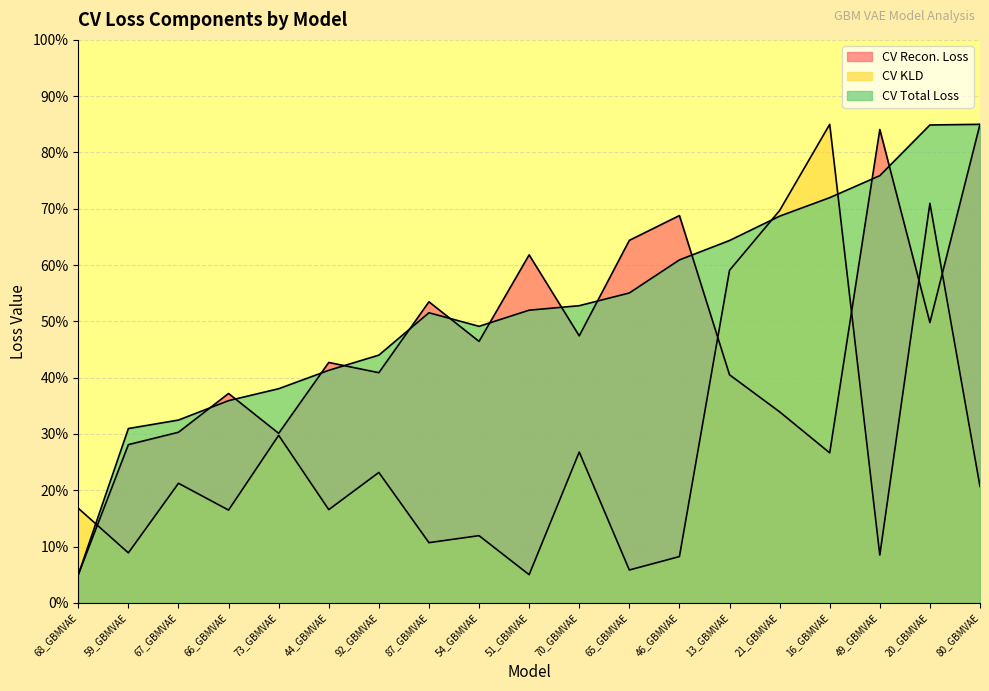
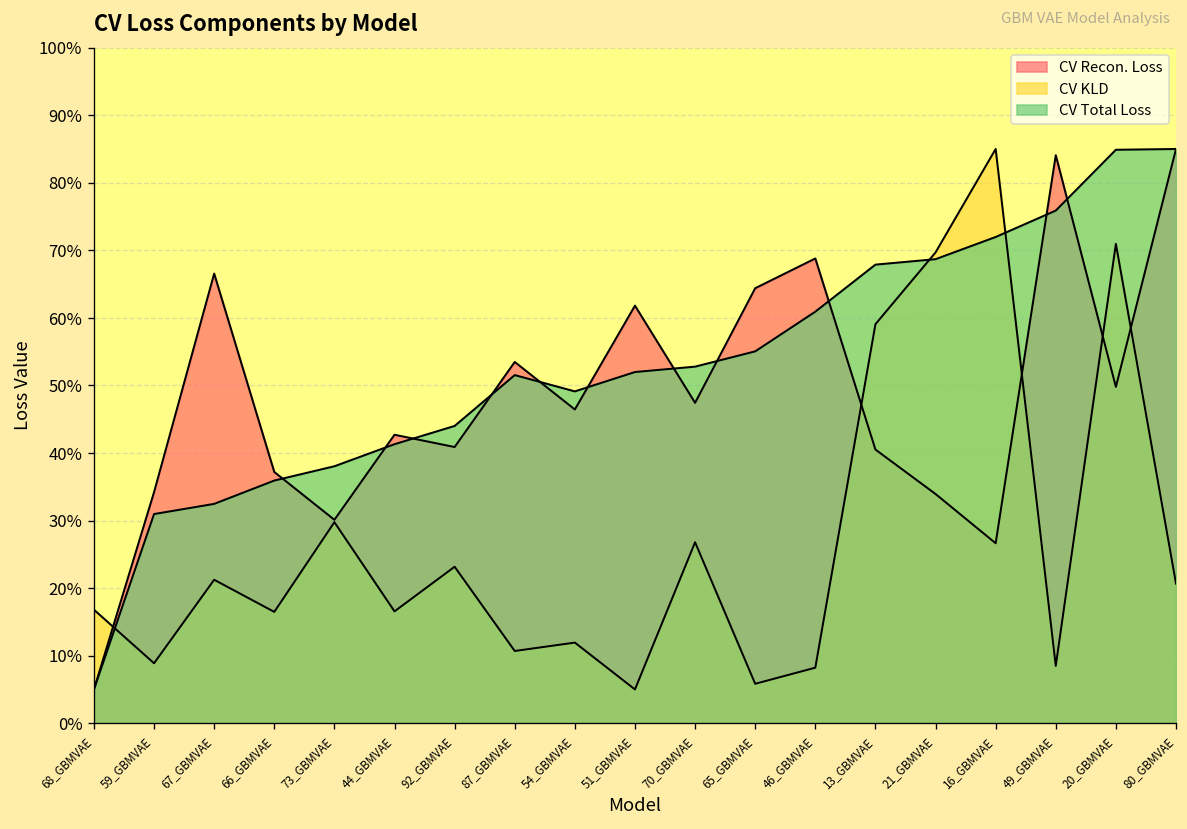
  {
    "CV Recon. Loss": {
-     "59_GBMVAE": "28%",
-     "67_GBMVAE": "30%",
+     "59_GBMVAE": "34%",
+     "67_GBMVAE": "67%",
      "66_GBMVAE": "37%",
      "44_GBMVAE": "43%",
      "92_GBMVAE": "41%",
      "87_GBMVAE": "53%",
      "54_GBMVAE": "46%",
      "51_GBMVAE": "62%",
      "70_GBMVAE": "47%",
      "65_GBMVAE": "64%",
      "46_GBMVAE": "69%",
      "13_GBMVAE": "41%",
      "21_GBMVAE": "34%",
      "16_GBMVAE": "27%",
      "49_GBMVAE": "84%",
      "20_GBMVAE": "50%"
    },
    "CV KLD": {
      "68_GBMVAE": "17%",
      "59_GBMVAE": "9%",
      "67_GBMVAE": "21%",
      "66_GBMVAE": "16%",
      "44_GBMVAE": "17%",
      "92_GBMVAE": "23%",
      "87_GBMVAE": "11%",
      "54_GBMVAE": "12%",
      "51_GBMVAE": "5%",
      "70_GBMVAE": "27%",
      "65_GBMVAE": "6%",
      "46_GBMVAE": "8%",
      "13_GBMVAE": "59%",
      "21_GBMVAE": "70%",
      "16_GBMVAE": "85%",
      "49_GBMVAE": "8%",
      "20_GBMVAE": "71%",
      "80_GBMVAE": "21%"
    },
    "CV Total Loss": {
      "59_GBMVAE": "31%",
      "67_GBMVAE": "32%",
      "66_GBMVAE": "36%",
      "73_GBMVAE": "38%",
      "44_GBMVAE": "41%",
      "92_GBMVAE": "44%",
      "87_GBMVAE": "52%",
      "54_GBMVAE": "49%",
      "51_GBMVAE": "52%",
      "70_GBMVAE": "53%",
      "65_GBMVAE": "55%",
      "46_GBMVAE": "61%",
-     "13_GBMVAE": "64%",
+     "13_GBMVAE": "68%",
      "21_GBMVAE": "69%",
      "16_GBMVAE": "72%",
      "49_GBMVAE": "76%",
      "20_GBMVAE": "85%"
    }
  }
